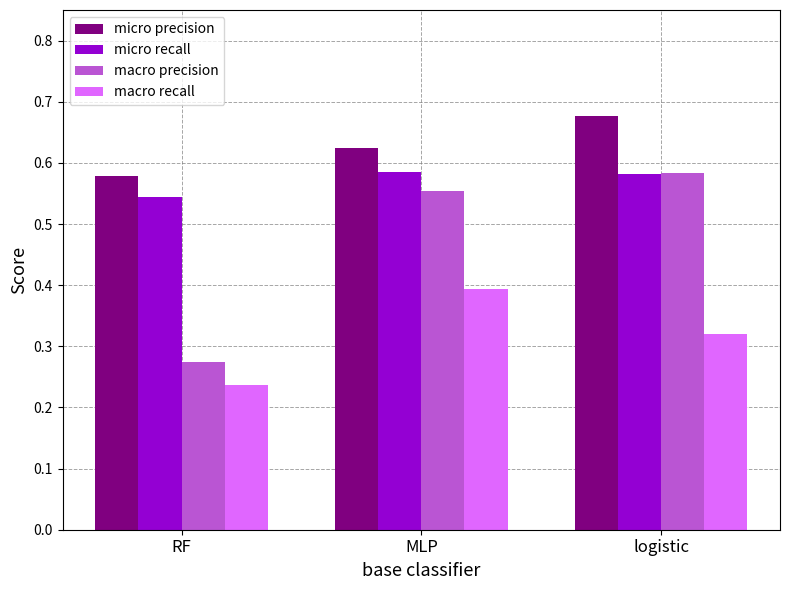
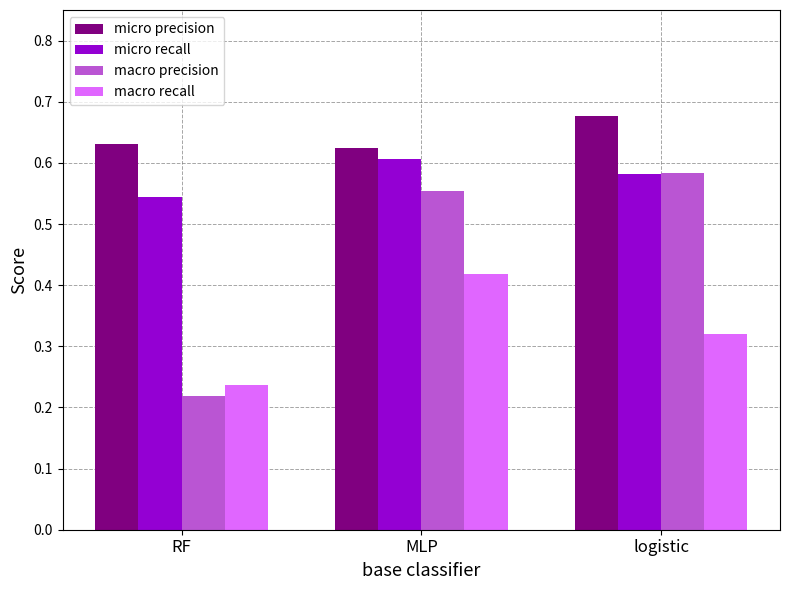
  {
    "micro precision": {
-     "RF": 0.58,
+     "RF": 0.63,
      "MLP": 0.62,
      "logistic": 0.68
    },
    "micro recall": {
      "RF": 0.54,
-     "MLP": 0.59,
+     "MLP": 0.61,
      "logistic": 0.58
    },
    "macro precision": {
-     "RF": 0.27,
+     "RF": 0.22,
      "MLP": 0.55,
      "logistic": 0.58
    },
    "macro recall": {
      "RF": 0.24,
-     "MLP": 0.39,
+     "MLP": 0.42,
      "logistic": 0.32
    }
  }
